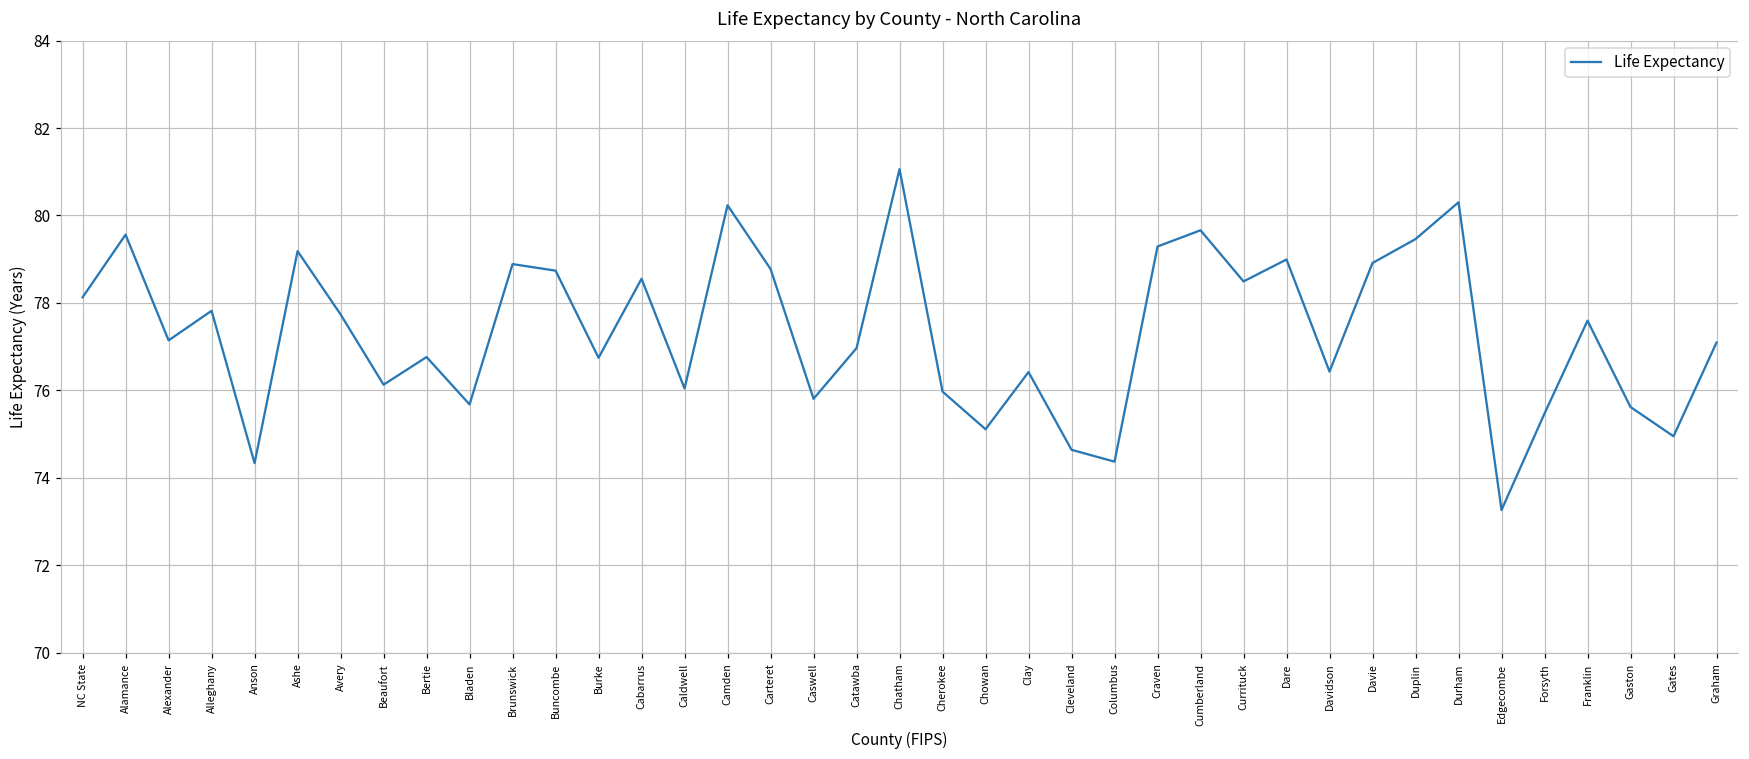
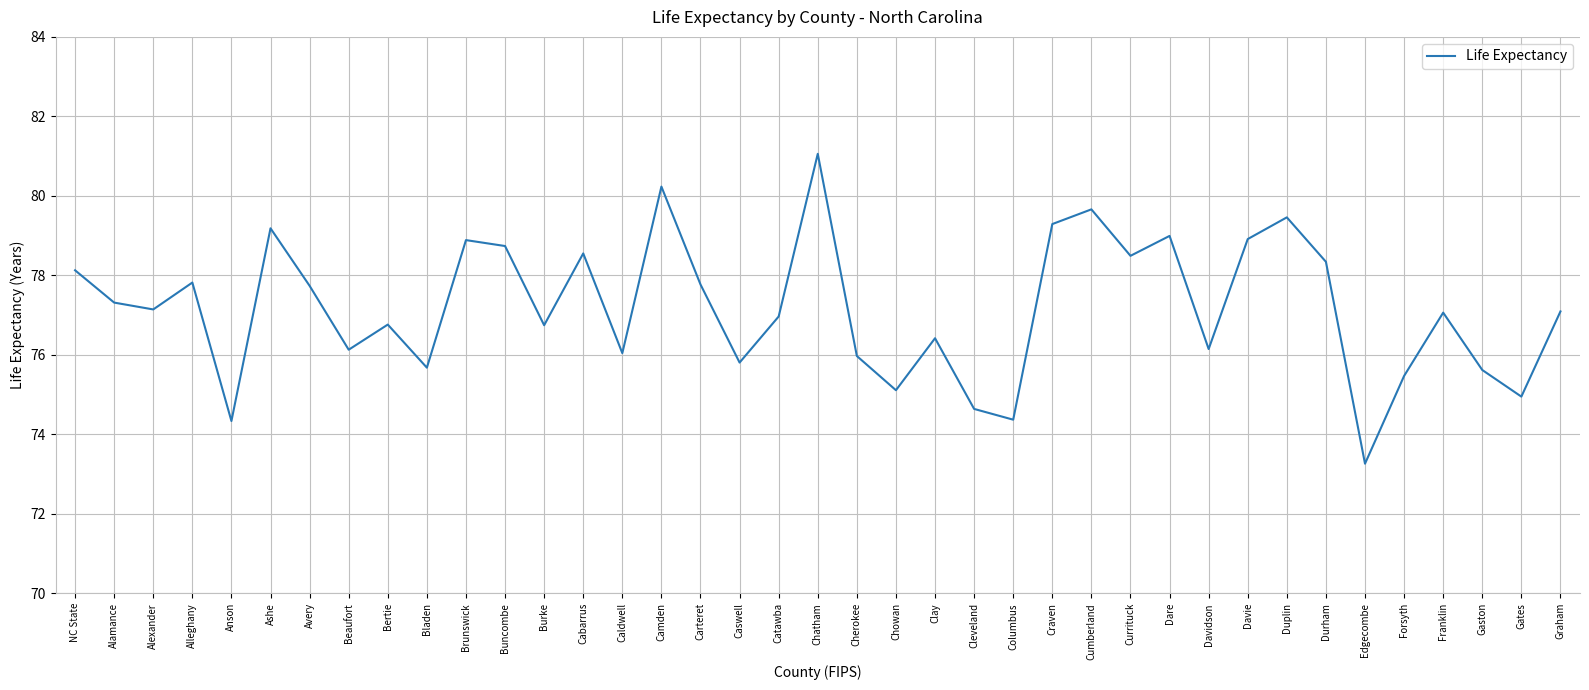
  {
    "NC State": 78.1,
-   "Alamance": 79.6,
+   "Alamance": 77.3,
    "Alexander": 77.1,
    "Alleghany": 77.8,
    "Anson": 74.3,
    "Ashe": 79.2,
    "Avery": 77.7,
    "Beaufort": 76.1,
    "Bertie": 76.8,
    "Bladen": 75.7,
    "Brunswick": 78.9,
    "Buncombe": 78.7,
    "Burke": 76.7,
    "Cabarrus": 78.6,
    "Caldwell": 76.0,
    "Camden": 80.2,
-   "Carteret": 78.8,
+   "Carteret": 77.8,
    "Caswell": 75.8,
    "Catawba": 77.0,
    "Chatham": 81.1,
    "Cherokee": 76.0,
    "Chowan": 75.1,
    "Clay": 76.4,
    "Cleveland": 74.6,
    "Columbus": 74.4,
    "Craven": 79.3,
    "Cumberland": 79.7,
    "Currituck": 78.5,
    "Dare": 79.0,
-   "Davidson": 76.4,
+   "Davidson": 76.1,
    "Davie": 78.9,
    "Duplin": 79.5,
-   "Durham": 80.3,
+   "Durham": 78.3,
    "Edgecombe": 73.3,
    "Forsyth": 75.5,
-   "Franklin": 77.6,
+   "Franklin": 77.1,
    "Gaston": 75.6,
    "Gates": 74.9,
    "Graham": 77.1
  }
